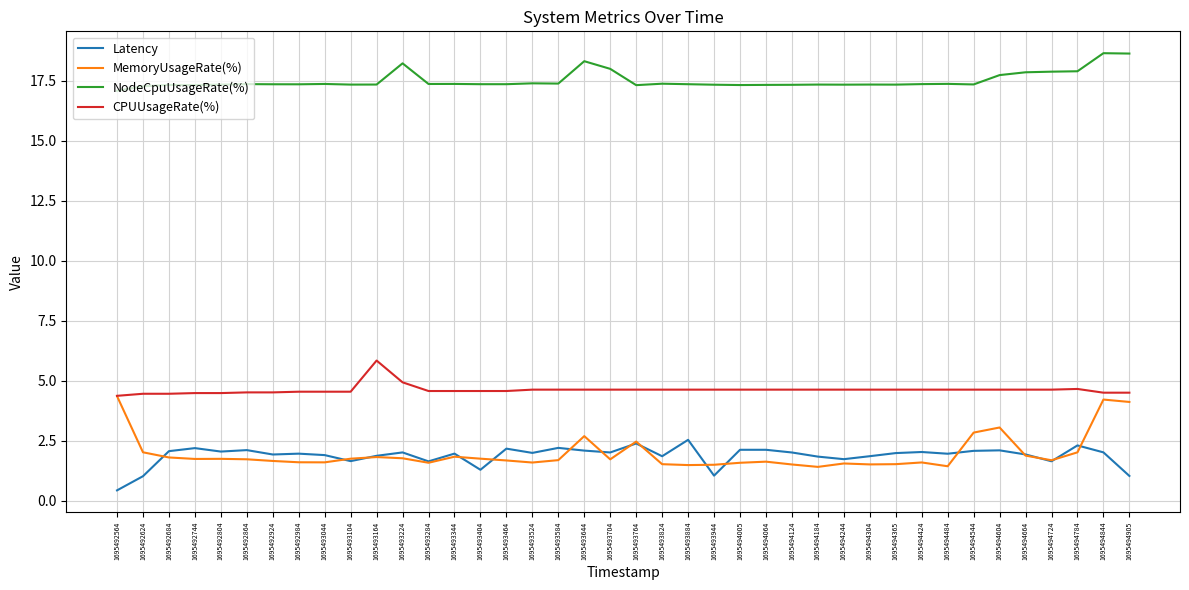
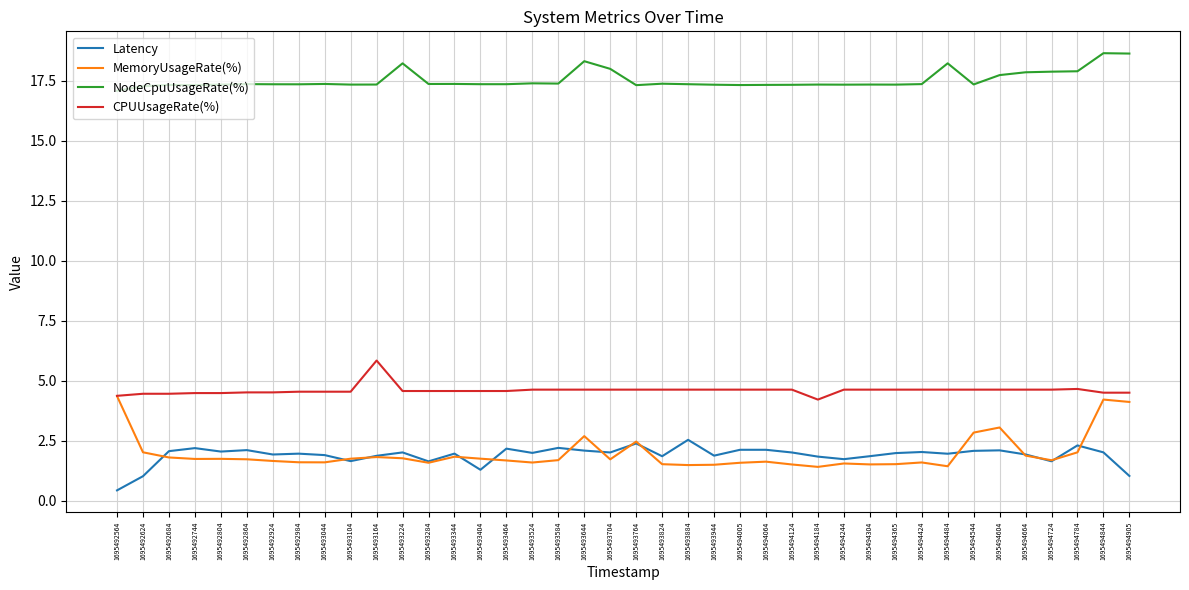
  {
    "Latency": {
      "1695492564": 0.4,
      "1695492624": 1.0,
      "1695492684": 2.1,
      "1695492744": 2.2,
      "1695492804": 2.1,
      "1695492864": 2.1,
      "1695492924": 1.9,
      "1695492984": 2.0,
      "1695493044": 1.9,
      "1695493224": 2.0,
      "1695493344": 2.0,
      "1695493404": 1.3,
      "1695493464": 2.2,
      "1695493524": 2.0,
      "1695493584": 2.2,
      "1695493644": 2.1,
      "1695493704": 2.0,
      "1695493824": 1.9,
      "1695493884": 2.5,
-     "1695493944": 1.0,
+     "1695493944": 1.9,
      "1695494005": 2.1,
      "1695494064": 2.1,
      "1695494124": 2.0,
      "1695494184": 1.8,
      "1695494244": 1.7,
      "1695494304": 1.9,
      "1695494365": 2.0,
      "1695494424": 2.0,
      "1695494484": 2.0,
      "1695494544": 2.1,
      "1695494604": 2.1,
      "1695494784": 2.3,
      "1695494844": 2.0,
      "1695494905": 1.0
    },
    "MemoryUsageRate(%)": {
      "1695492624": 2.0,
      "1695492684": 1.8,
      "1695492744": 1.7,
      "1695492804": 1.7,
      "1695492864": 1.7,
      "1695492924": 1.7,
      "1695492984": 1.6,
      "1695493044": 1.6,
      "1695493224": 1.8,
      "1695493344": 1.8,
      "1695493404": 1.8,
      "1695493464": 1.7,
      "1695493524": 1.6,
      "1695493584": 1.7,
      "1695493644": 2.7,
      "1695493704": 1.7,
      "1695493824": 1.5,
      "1695493884": 1.5,
      "1695493944": 1.5,
      "1695494005": 1.6,
      "1695494064": 1.6,
      "1695494124": 1.5,
      "1695494184": 1.4,
      "1695494244": 1.6,
      "1695494304": 1.5,
      "1695494365": 1.5,
      "1695494424": 1.6,
      "1695494484": 1.4,
      "1695494544": 2.8,
      "1695494604": 3.1,
      "1695494784": 2.0,
      "1695494844": 4.2,
      "1695494905": 4.1
    },
    "NodeCpuUsageRate(%)": {
      "1695492924": 17.4,
      "1695492984": 17.4,
      "1695493044": 17.4,
      "1695493104": 17.3,
      "1695493164": 17.4,
      "1695493224": 18.2,
      "1695493284": 17.4,
      "1695493344": 17.4,
      "1695493404": 17.4,
      "1695493464": 17.4,
      "1695493524": 17.4,
      "1695493584": 17.4,
      "1695493644": 18.3,
      "1695493704": 18.0,
      "1695493764": 17.3,
      "1695493824": 17.4,
      "1695493884": 17.4,
      "1695493944": 17.3,
      "1695494005": 17.3,
      "1695494064": 17.3,
      "1695494124": 17.3,
      "1695494184": 17.3,
      "1695494244": 17.3,
      "1695494304": 17.3,
      "1695494365": 17.3,
      "1695494424": 17.4,
-     "1695494484": 17.4,
+     "1695494484": 18.2,
      "1695494544": 17.4,
      "1695494604": 17.7,
      "1695494664": 17.9,
      "1695494724": 17.9,
      "1695494784": 17.9,
      "1695494844": 18.7,
      "1695494905": 18.6
    },
    "CPUUsageRate(%)": {
      "1695492624": 4.5,
      "1695492684": 4.5,
      "1695492744": 4.5,
      "1695492804": 4.5,
      "1695492864": 4.5,
      "1695492924": 4.5,
      "1695492984": 4.5,
      "1695493044": 4.5,
      "1695493104": 4.5,
      "1695493164": 5.8,
-     "1695493224": 4.9,
+     "1695493224": 4.6,
      "1695493284": 4.6,
      "1695493344": 4.6,
      "1695493404": 4.6,
      "1695493464": 4.6,
      "1695493524": 4.6,
      "1695493584": 4.6,
      "1695493644": 4.6,
      "1695493704": 4.6,
      "1695493764": 4.6,
      "1695493824": 4.6,
      "1695493884": 4.6,
      "1695493944": 4.6,
      "1695494005": 4.6,
      "1695494064": 4.6,
      "1695494124": 4.6,
-     "1695494184": 4.6,
+     "1695494184": 4.2,
      "1695494244": 4.6,
      "1695494304": 4.6,
      "1695494365": 4.6,
      "1695494424": 4.6,
      "1695494484": 4.6,
      "1695494544": 4.6,
      "1695494604": 4.6,
      "1695494664": 4.6,
      "1695494724": 4.6,
      "1695494784": 4.7,
      "1695494844": 4.5,
      "1695494905": 4.5
    }
  }
